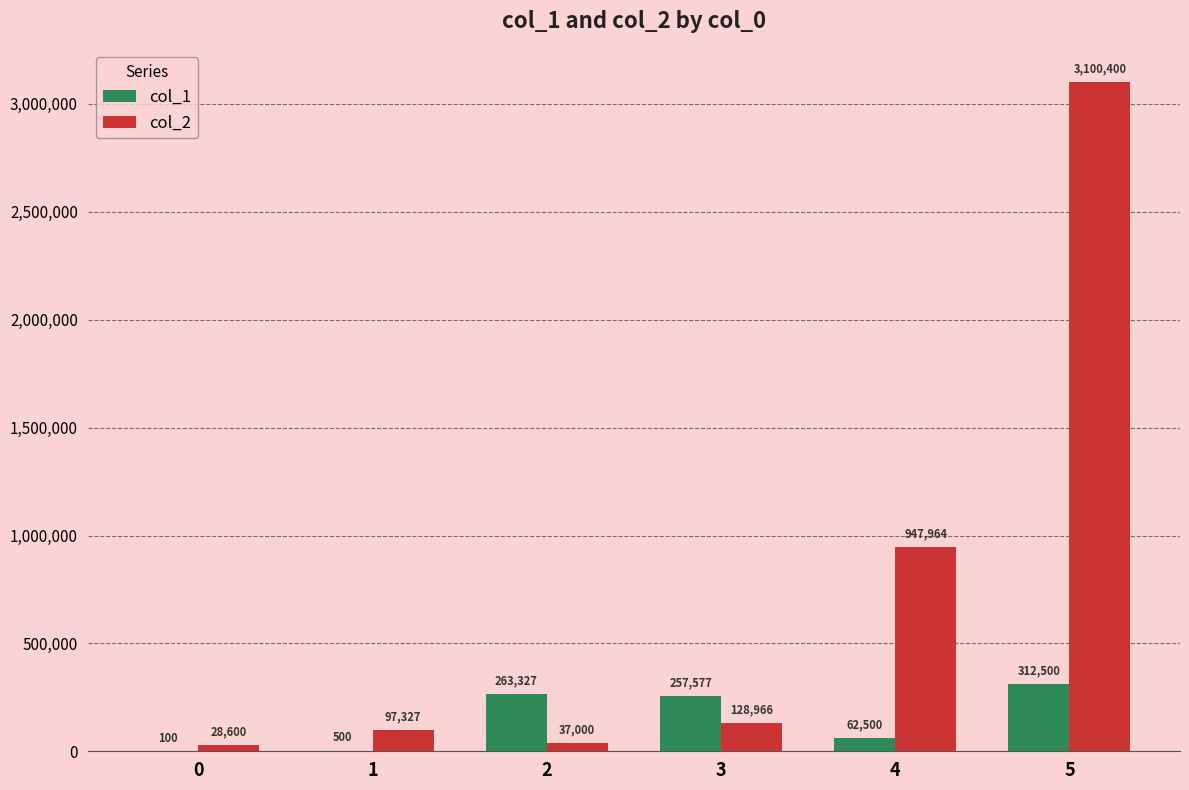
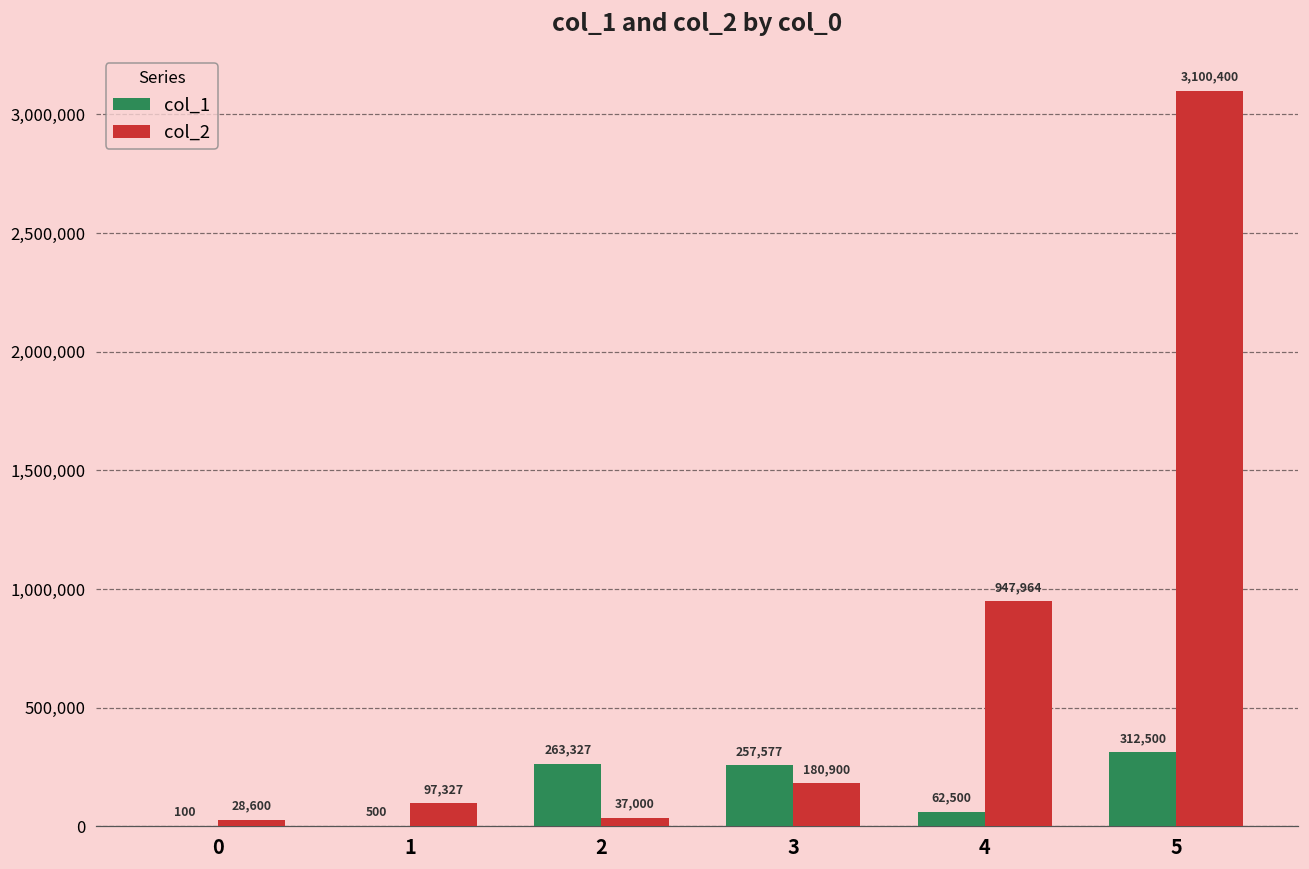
  {
    "col_1": {
      "0": "100",
      "1": "500",
      "2": "263,327",
      "3": "257,577",
      "4": "62,500",
      "5": "312,500"
    },
    "col_2": {
      "0": "28,600",
      "1": "97,327",
      "2": "37,000",
-     "3": "128,966",
+     "3": "180,900",
      "4": "947,964",
      "5": "3,100,400"
    }
  }
